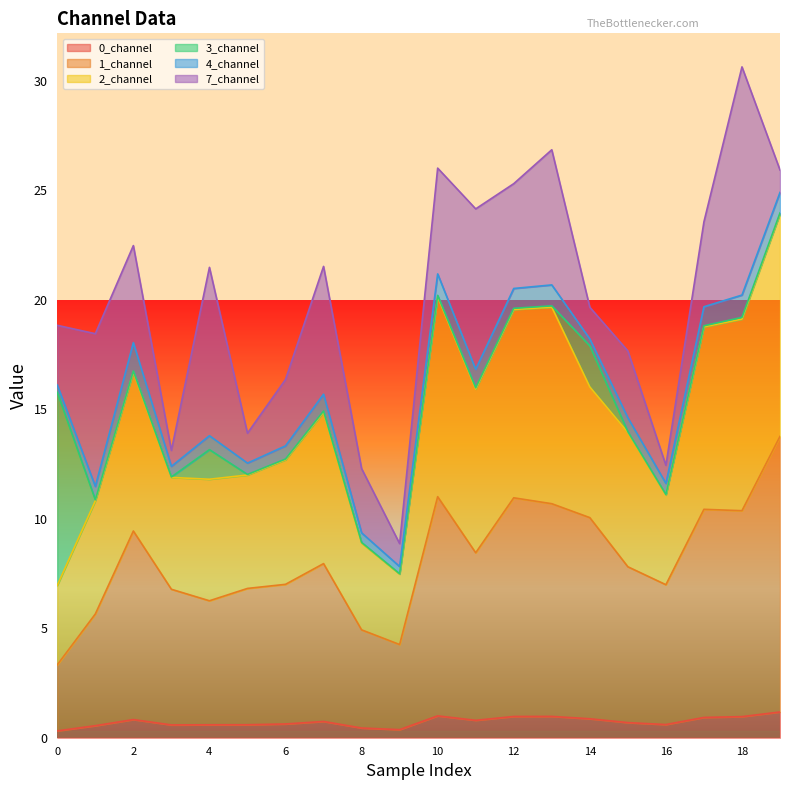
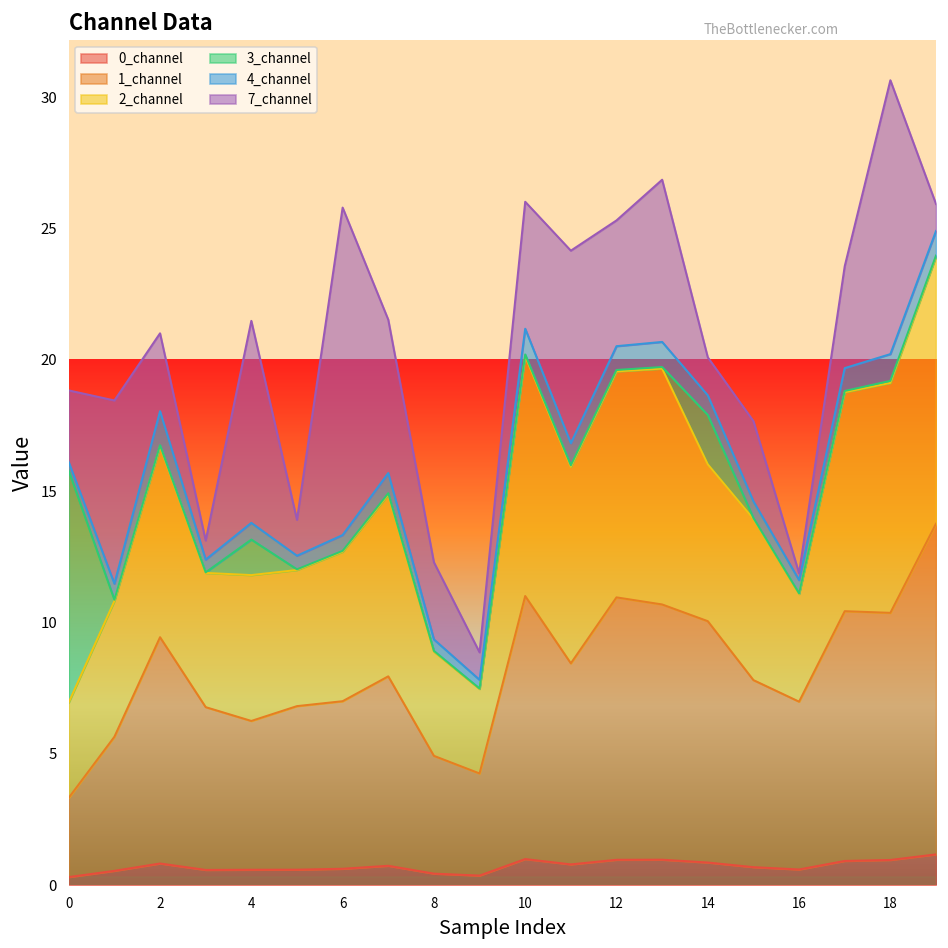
  {
    "2_channel": {
      "0": 3.6,
      "4": 5.6,
      "14": 6.0
    },
    "3_channel": {
      "0": 8.8,
      "4": 1.4,
      "14": 1.9
    },
    "4_channel": {
      "0": 0.3,
      "2": 1.3,
      "4": 0.6,
      "6": 0.6,
      "8": 0.4,
      "10": 1.0,
      "12": 0.9,
-     "14": 0.3,
+     "14": 0.7,
      "16": 0.5,
      "18": 1.0
    },
    "7_channel": {
      "0": 2.7,
-     "2": 4.4,
+     "2": 3.0,
      "4": 7.7,
-     "6": 3.0,
+     "6": 12.5,
      "8": 2.9,
      "10": 4.8,
      "12": 4.8,
      "14": 1.4,
-     "16": 0.8,
+     "16": 0.3,
      "18": 10.4
    }
  }
